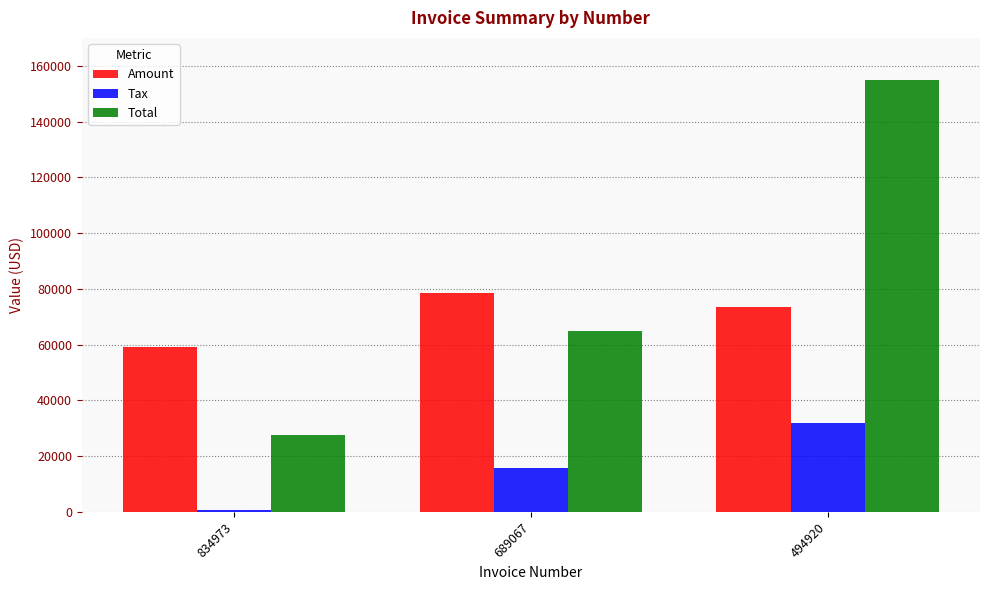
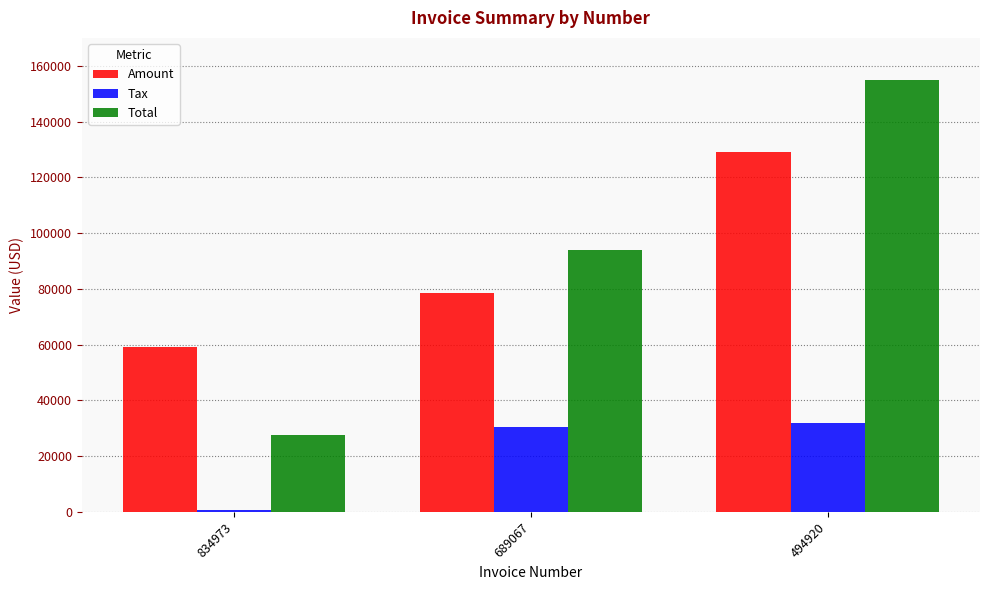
  {
    "Amount": {
      "834973": 59000,
      "689067": 78000,
-     "494920": 73000
+     "494920": 129000
    },
    "Tax": {
-     "689067": 16000,
+     "689067": 30000,
      "494920": 32000
    },
    "Total": {
      "834973": 28000,
-     "689067": 65000,
+     "689067": 94000,
      "494920": 155000
    }
  }
